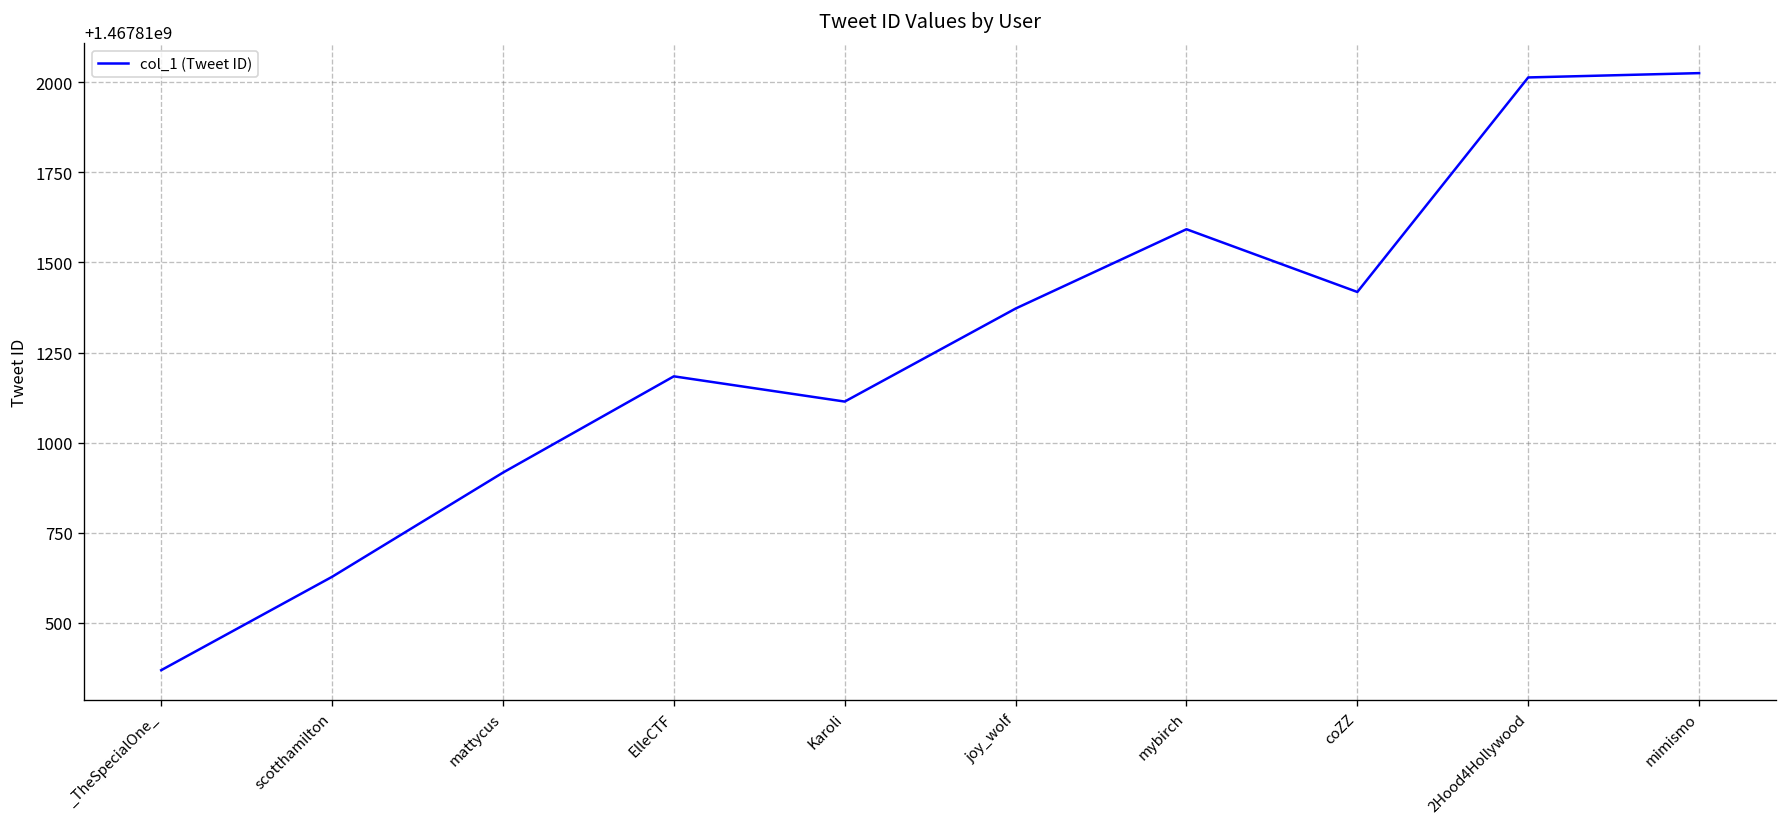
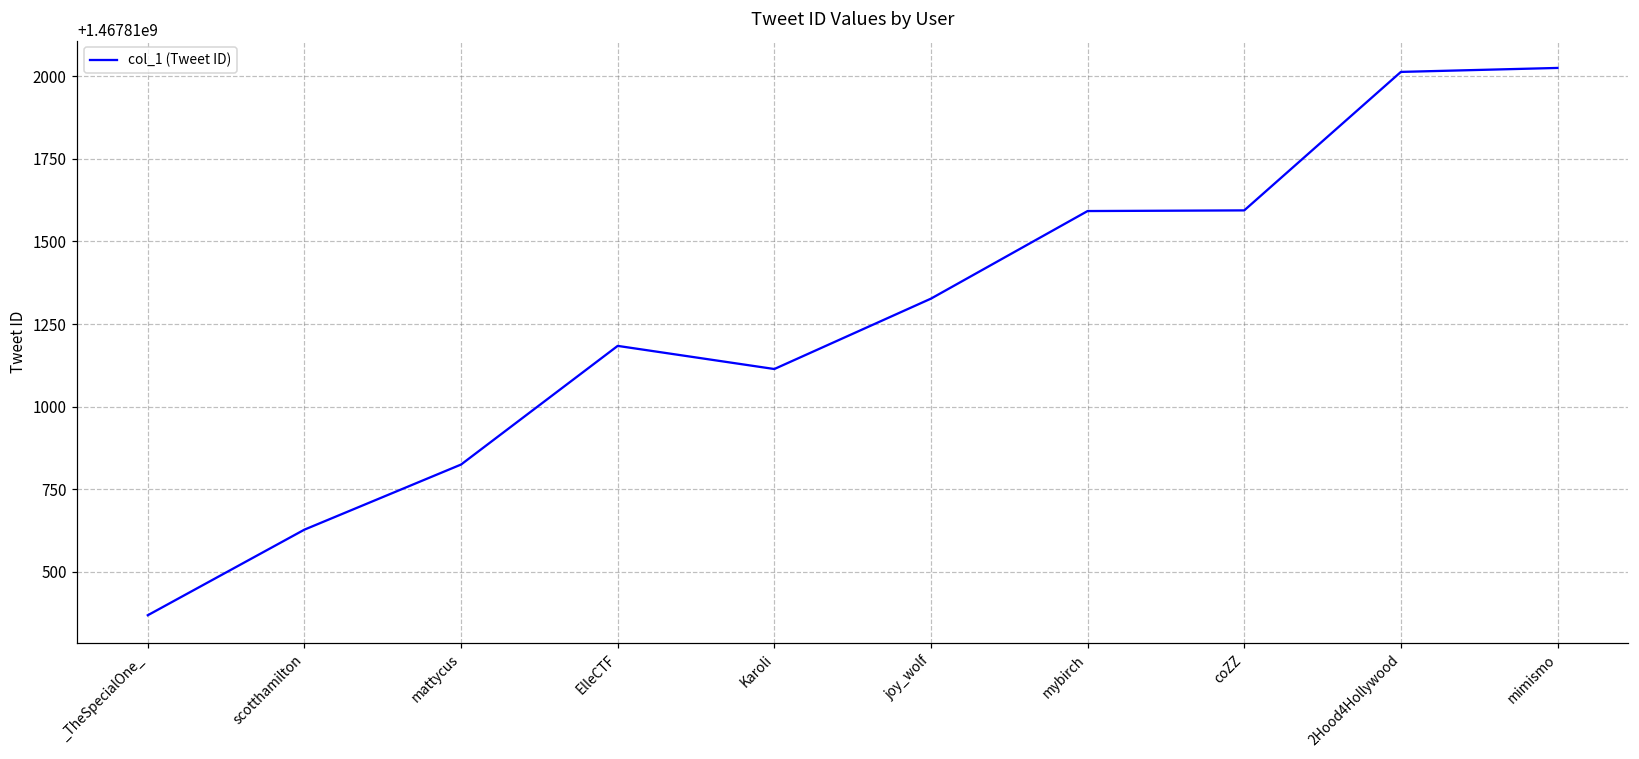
  {
    "_TheSpecialOne_": 1467810370,
    "scotthamilton": 1467810630,
-   "mattycus": 1467810920,
+   "mattycus": 1467810830,
    "ElleCTF": 1467811180,
    "Karoli": 1467811110,
-   "joy_wolf": 1467811370,
+   "joy_wolf": 1467811330,
    "mybirch": 1467811590,
-   "coZZ": 1467811420,
+   "coZZ": 1467811590,
    "2Hood4Hollywood": 1467812010,
    "mimismo": 1467812030
  }
